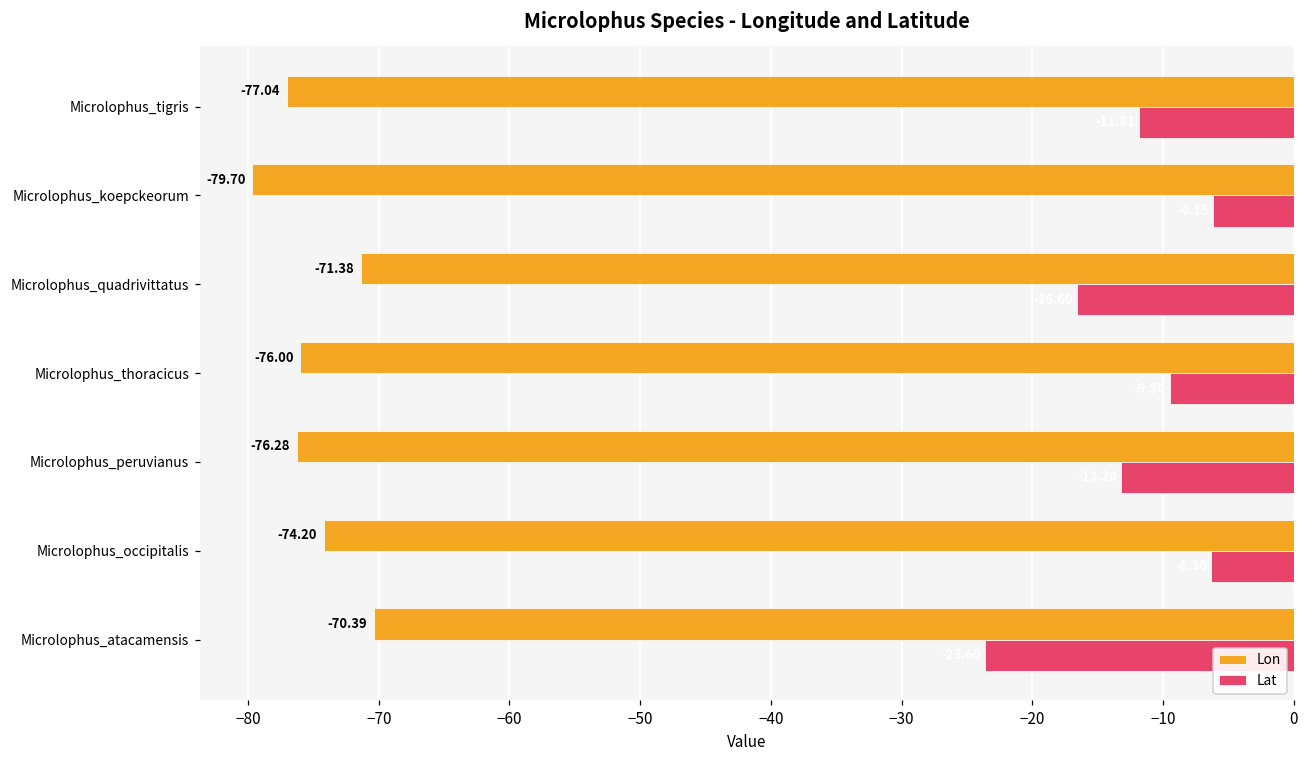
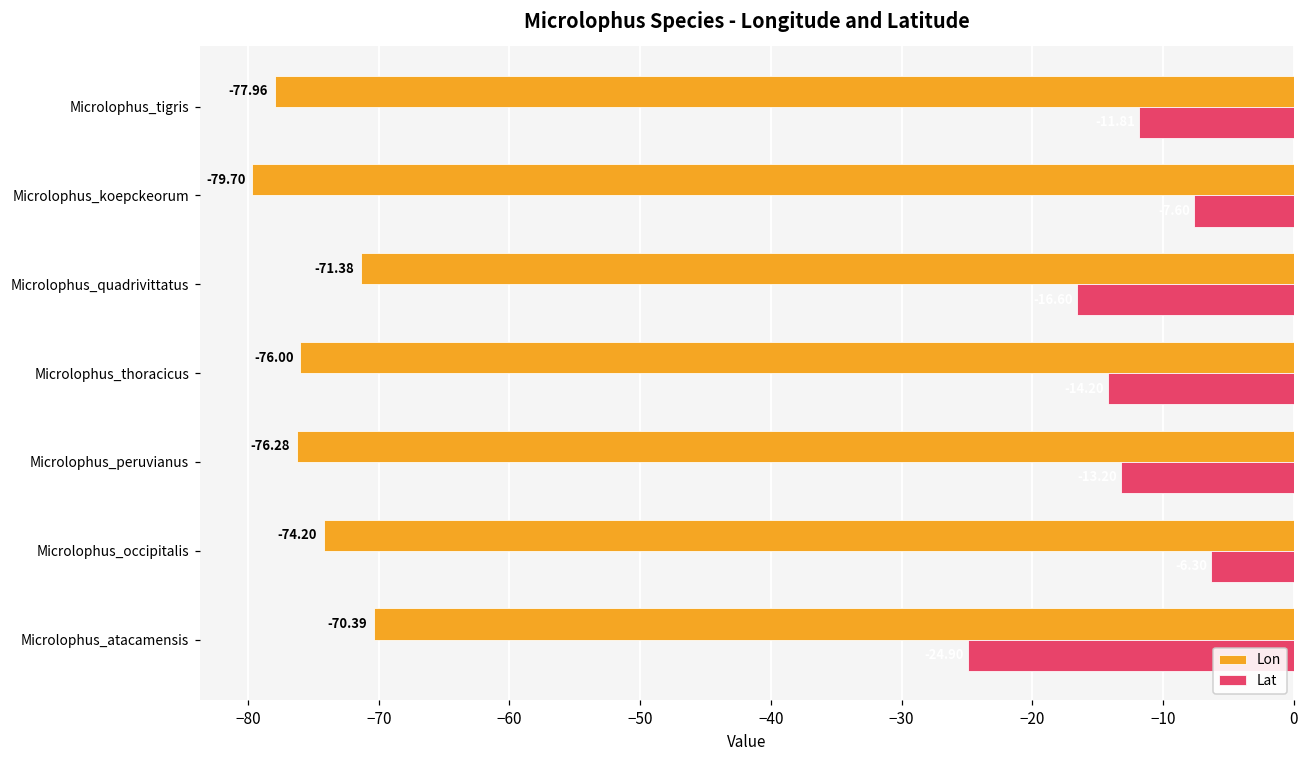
  {
    "Lon": {
-     "Microlophus_tigris": -77.04,
+     "Microlophus_tigris": -77.96,
      "Microlophus_koepckeorum": -79.70,
      "Microlophus_quadrivittatus": -71.38,
      "Microlophus_thoracicus": -76.00,
      "Microlophus_peruvianus": -76.28,
      "Microlophus_occipitalis": -74.20,
      "Microlophus_atacamensis": -70.39
    },
    "Lat": {
      "Microlophus_tigris": -11.8,
-     "Microlophus_koepckeorum": -6.2,
+     "Microlophus_koepckeorum": -7.6,
      "Microlophus_quadrivittatus": -16.6,
-     "Microlophus_thoracicus": -9.5,
+     "Microlophus_thoracicus": -14.2,
      "Microlophus_peruvianus": -13.2,
      "Microlophus_occipitalis": -6.3,
-     "Microlophus_atacamensis": -23.6
+     "Microlophus_atacamensis": -24.9
    }
  }
